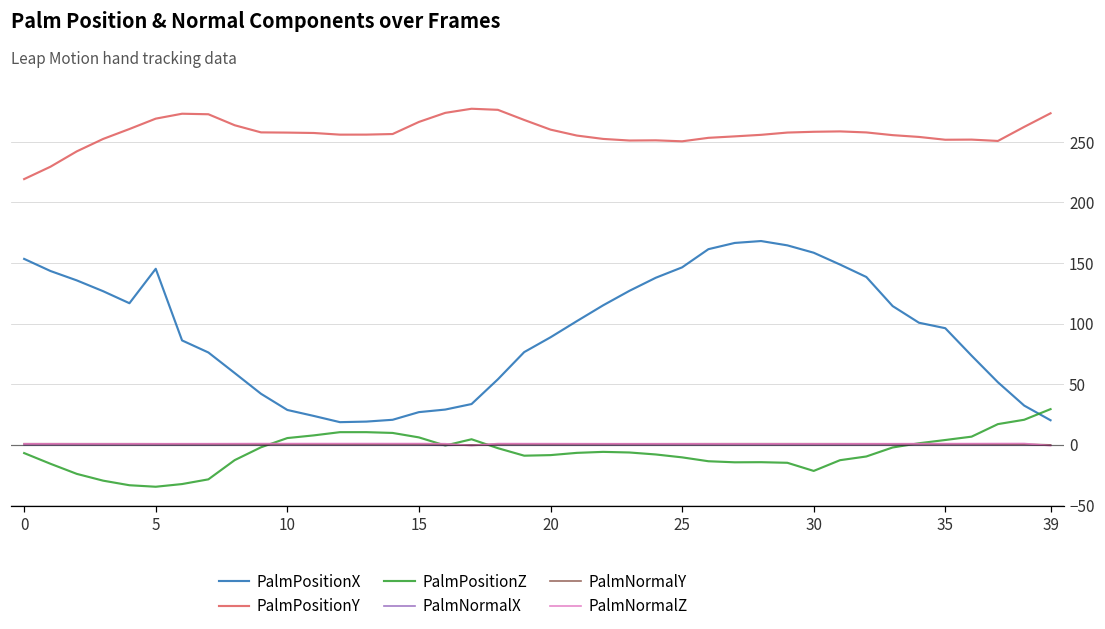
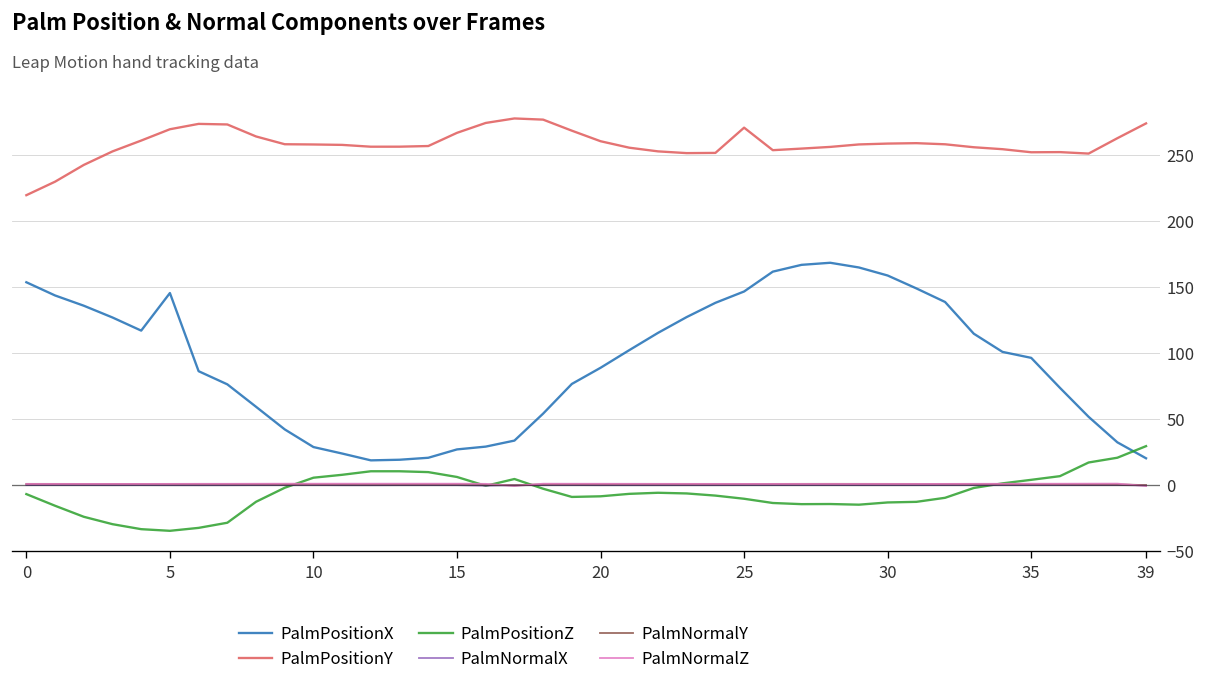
  {
    "PalmPositionX": {
      "0": 153,
      "5": 145,
      "10": 29,
      "15": 27,
      "20": 89,
      "25": 146,
      "30": 158,
      "35": 96,
      "39": 20
    },
    "PalmPositionY": {
      "0": 219,
      "5": 269,
      "10": 258,
      "15": 266,
      "20": 260,
-     "25": 250,
+     "25": 270,
      "30": 258,
      "35": 252,
      "39": 274
    },
    "PalmPositionZ": {
      "0": -7,
      "5": -35,
      "10": 5,
      "15": 6,
      "20": -9,
      "25": -11,
-     "30": -22,
+     "30": -13,
      "35": 4,
      "39": 29
    }
  }
